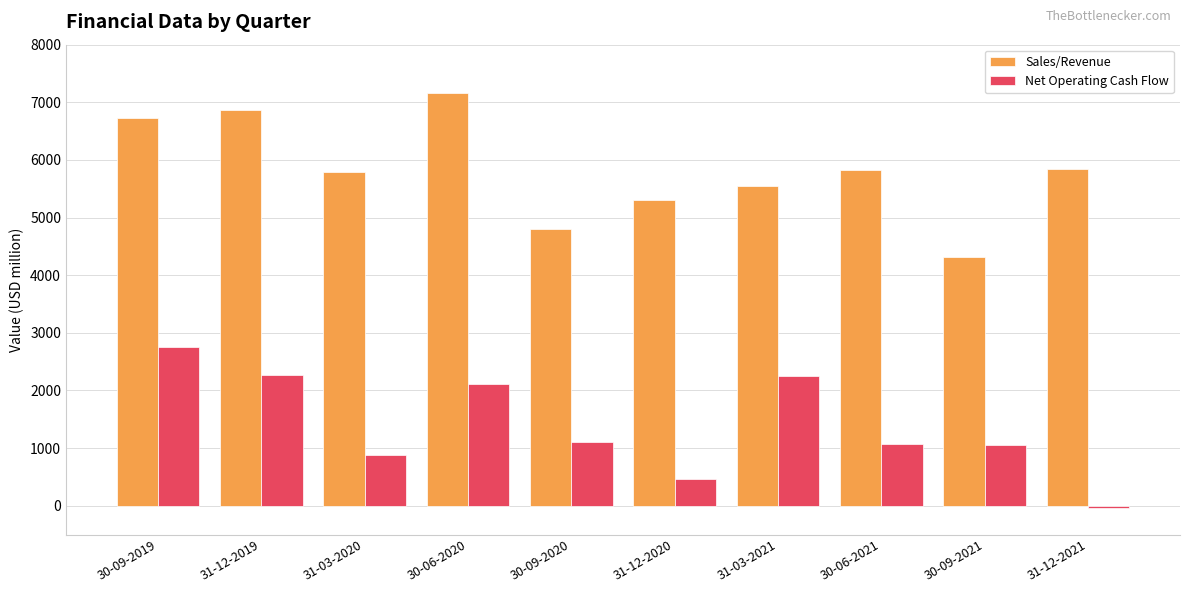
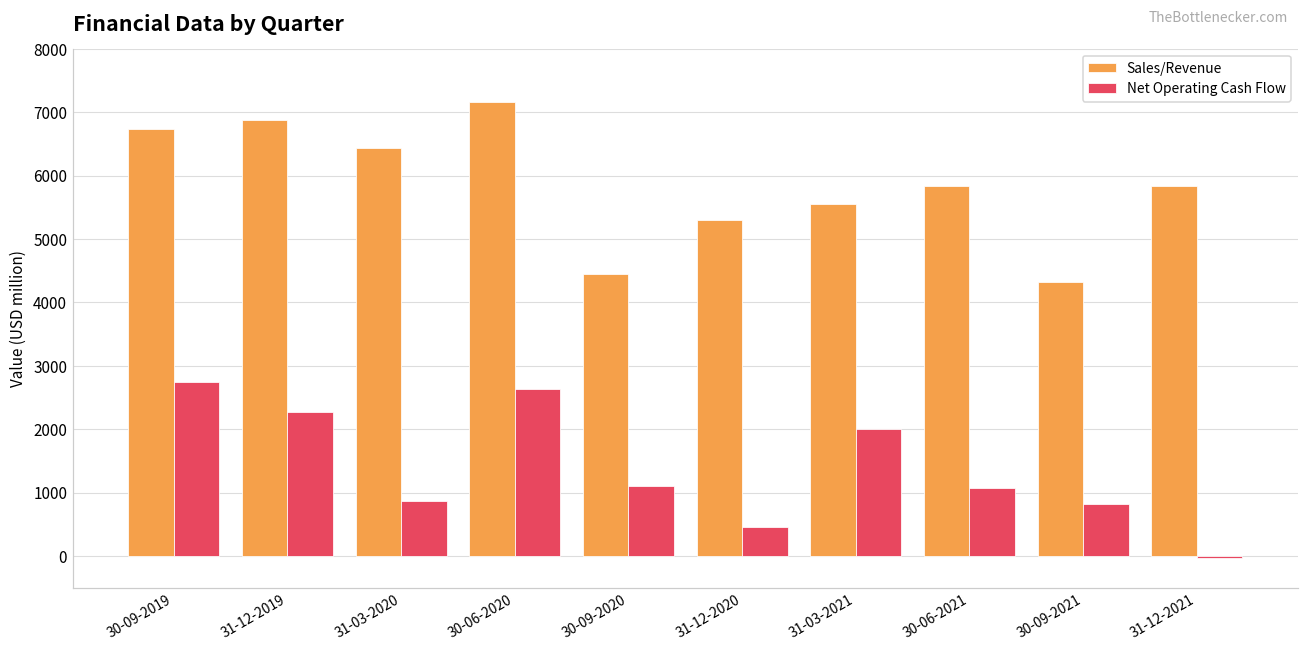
  {
    "Sales/Revenue": {
      "30-09-2019": 6700,
      "31-12-2019": 6900,
-     "31-03-2020": 5800,
+     "31-03-2020": 6400,
      "30-06-2020": 7200,
-     "30-09-2020": 4800,
+     "30-09-2020": 4400,
      "31-12-2020": 5300,
      "31-03-2021": 5600,
      "30-06-2021": 5800,
      "30-09-2021": 4300,
      "31-12-2021": 5800
    },
    "Net Operating Cash Flow": {
      "30-09-2019": 2800,
      "31-12-2019": 2300,
      "31-03-2020": 900,
-     "30-06-2020": 2100,
+     "30-06-2020": 2600,
      "30-09-2020": 1100,
      "31-12-2020": 500,
-     "31-03-2021": 2300,
+     "31-03-2021": 2000,
      "30-06-2021": 1100,
-     "30-09-2021": 1000
+     "30-09-2021": 800
    }
  }
